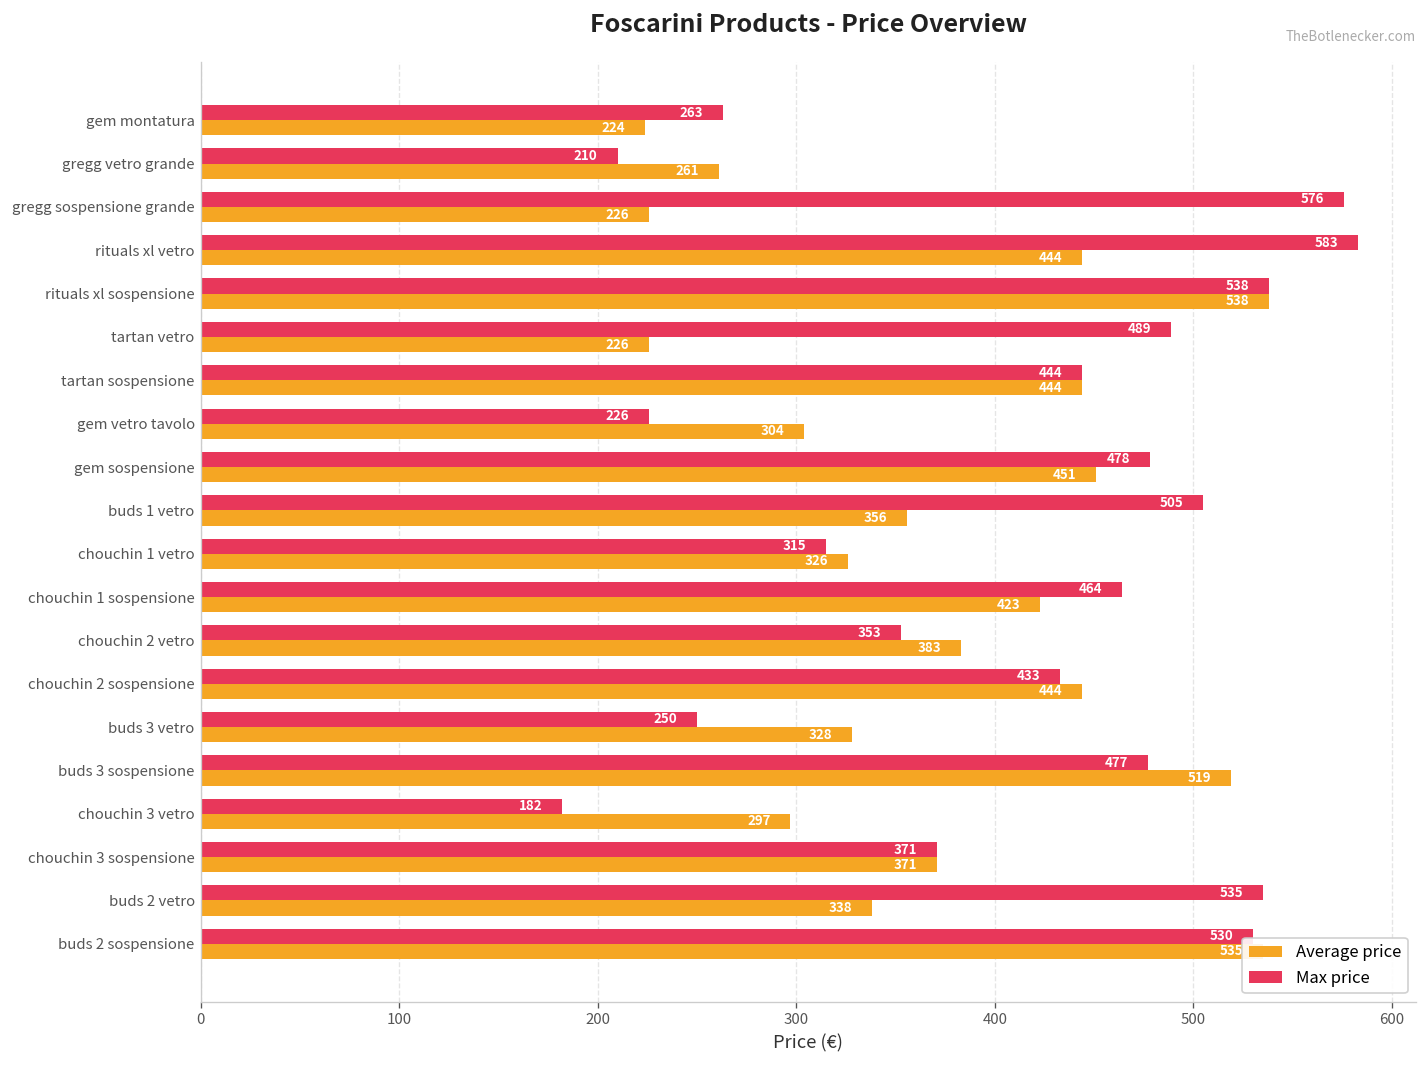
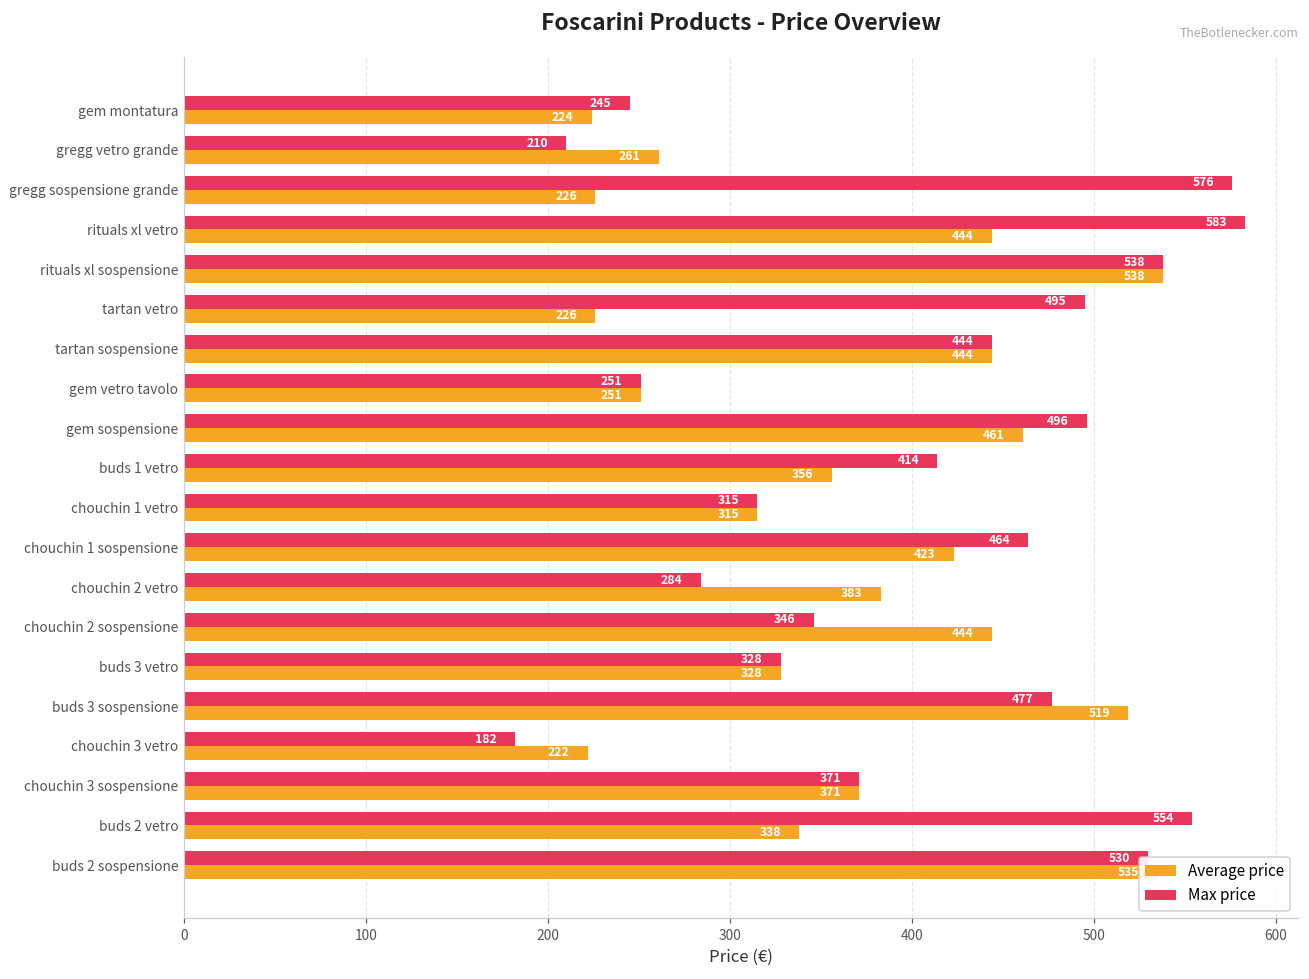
  {
    "Average price": {
      "gem montatura": 224,
      "gregg vetro grande": 261,
      "gregg sospensione grande": 226,
      "rituals xl vetro": 444,
      "rituals xl sospensione": 538,
      "tartan vetro": 226,
      "tartan sospensione": 444,
-     "gem vetro tavolo": 304,
-     "gem sospensione": 451,
+     "gem vetro tavolo": 251,
+     "gem sospensione": 461,
      "buds 1 vetro": 356,
-     "chouchin 1 vetro": 326,
+     "chouchin 1 vetro": 315,
      "chouchin 1 sospensione": 423,
      "chouchin 2 vetro": 383,
      "chouchin 2 sospensione": 444,
      "buds 3 vetro": 328,
      "buds 3 sospensione": 519,
-     "chouchin 3 vetro": 297,
+     "chouchin 3 vetro": 222,
      "chouchin 3 sospensione": 371,
      "buds 2 vetro": 338
    },
    "Max price": {
-     "gem montatura": 263,
+     "gem montatura": 245,
      "gregg vetro grande": 210,
      "gregg sospensione grande": 576,
      "rituals xl vetro": 583,
      "rituals xl sospensione": 538,
-     "tartan vetro": 489,
+     "tartan vetro": 495,
      "tartan sospensione": 444,
-     "gem vetro tavolo": 226,
-     "gem sospensione": 478,
-     "buds 1 vetro": 505,
+     "gem vetro tavolo": 251,
+     "gem sospensione": 496,
+     "buds 1 vetro": 414,
      "chouchin 1 vetro": 315,
      "chouchin 1 sospensione": 464,
-     "chouchin 2 vetro": 353,
-     "chouchin 2 sospensione": 433,
-     "buds 3 vetro": 250,
+     "chouchin 2 vetro": 284,
+     "chouchin 2 sospensione": 346,
+     "buds 3 vetro": 328,
      "buds 3 sospensione": 477,
      "chouchin 3 vetro": 182,
      "chouchin 3 sospensione": 371,
-     "buds 2 vetro": 535,
+     "buds 2 vetro": 554,
      "buds 2 sospensione": 530
    }
  }
